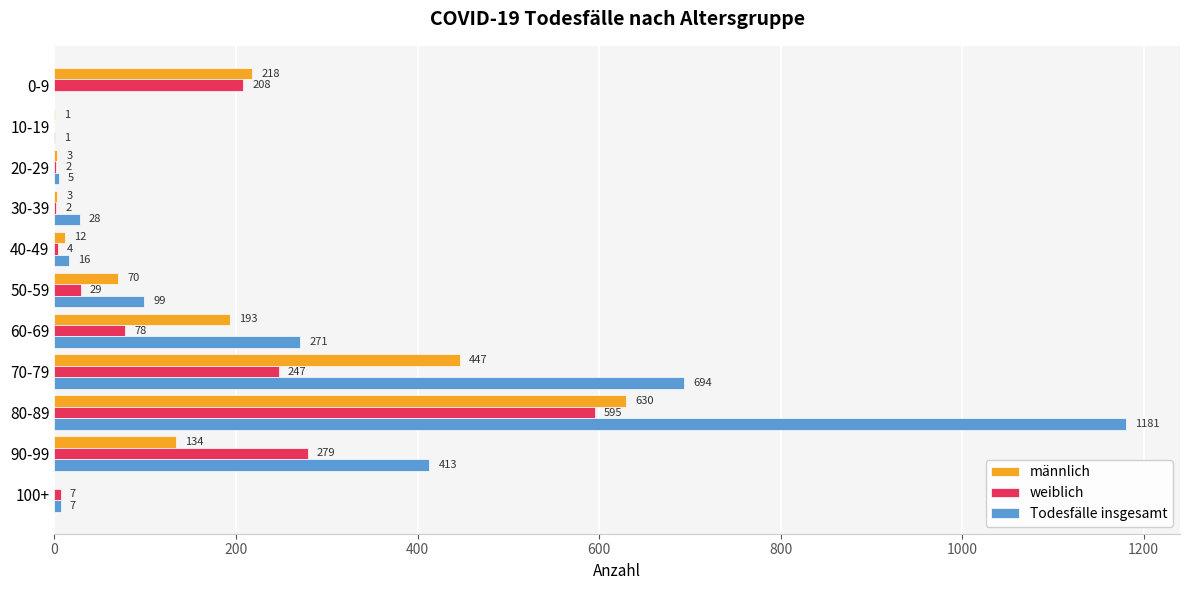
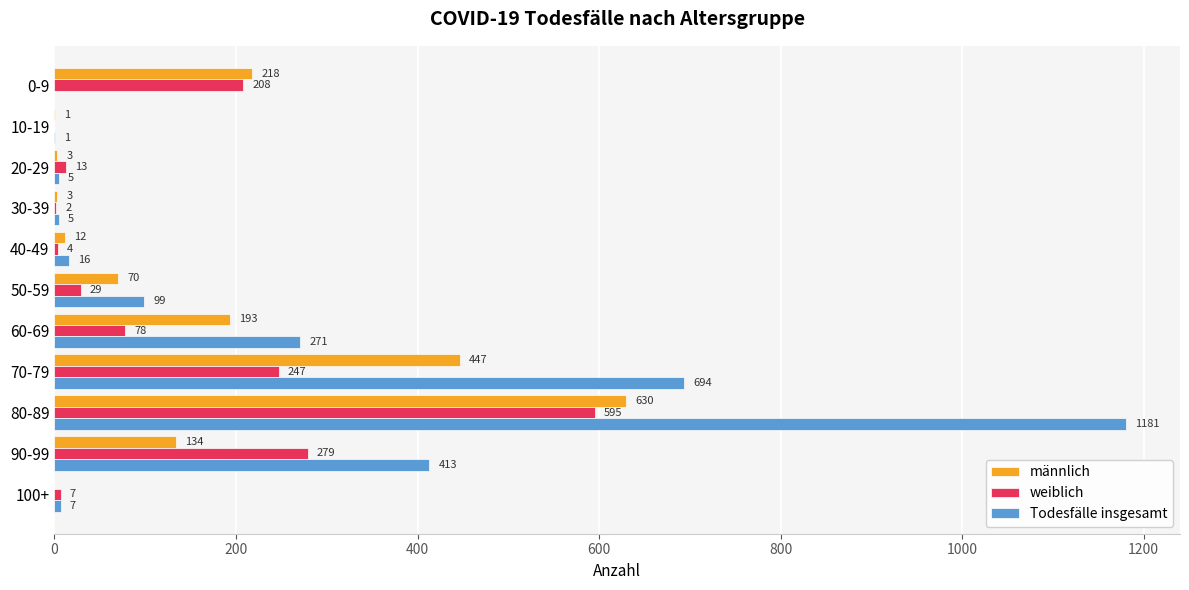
  {
    "männlich": {
      "0-9": 218,
      "10-19": 1,
      "20-29": 3,
      "30-39": 3,
      "40-49": 12,
      "50-59": 70,
      "60-69": 193,
      "70-79": 447,
      "80-89": 630,
      "90-99": 134
    },
    "weiblich": {
      "0-9": 208,
-     "20-29": 2,
+     "20-29": 13,
      "30-39": 2,
      "40-49": 4,
      "50-59": 29,
      "60-69": 78,
      "70-79": 247,
      "80-89": 595,
      "90-99": 279,
      "100+": 7
    },
    "Todesfälle insgesamt": {
      "10-19": 1,
      "20-29": 5,
-     "30-39": 28,
+     "30-39": 5,
      "40-49": 16,
      "50-59": 99,
      "60-69": 271,
      "70-79": 694,
      "80-89": 1181,
      "90-99": 413,
      "100+": 7
    }
  }
